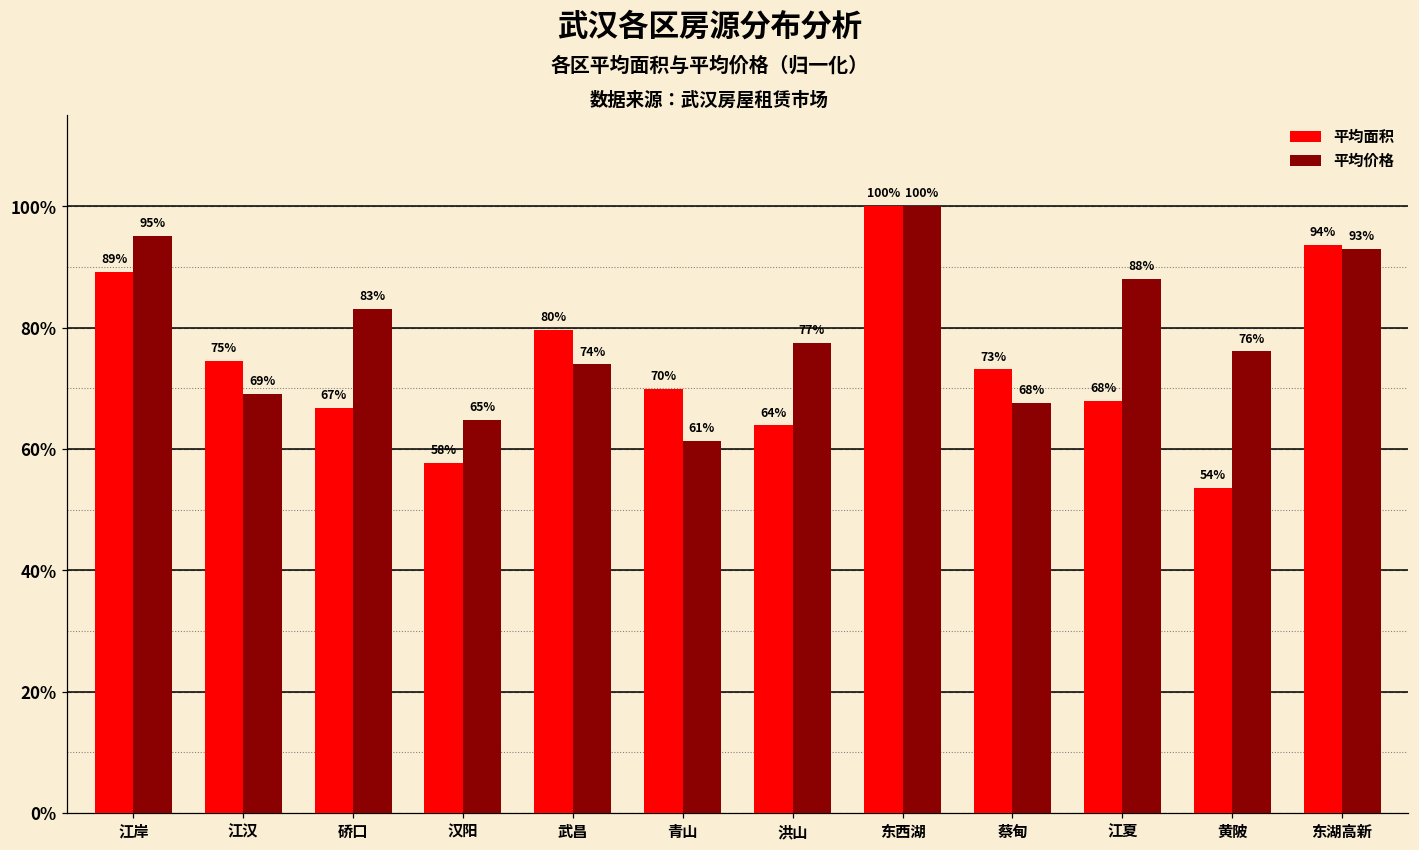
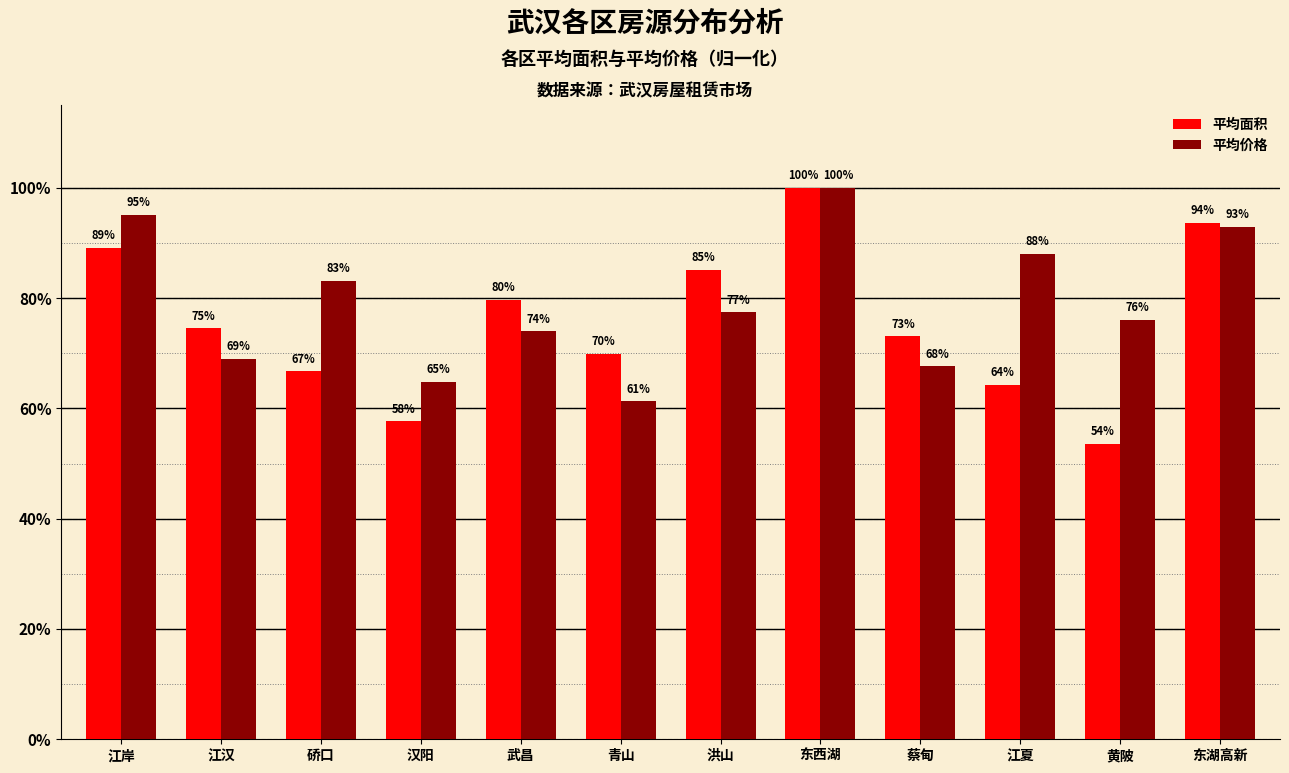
  {
    "平均面积": {
      "江岸": "89%",
      "江汉": "75%",
      "硚口": "67%",
      "汉阳": "58%",
      "武昌": "80%",
      "青山": "70%",
-     "洪山": "64%",
+     "洪山": "85%",
      "东西湖": "100%",
      "蔡甸": "73%",
-     "江夏": "68%",
+     "江夏": "64%",
      "黄陂": "54%",
      "东湖高新": "94%"
    },
    "平均价格": {
      "江岸": "95%",
      "江汉": "69%",
      "硚口": "83%",
      "汉阳": "65%",
      "武昌": "74%",
      "青山": "61%",
      "洪山": "77%",
      "东西湖": "100%",
      "蔡甸": "68%",
      "江夏": "88%",
      "黄陂": "76%",
      "东湖高新": "93%"
    }
  }
